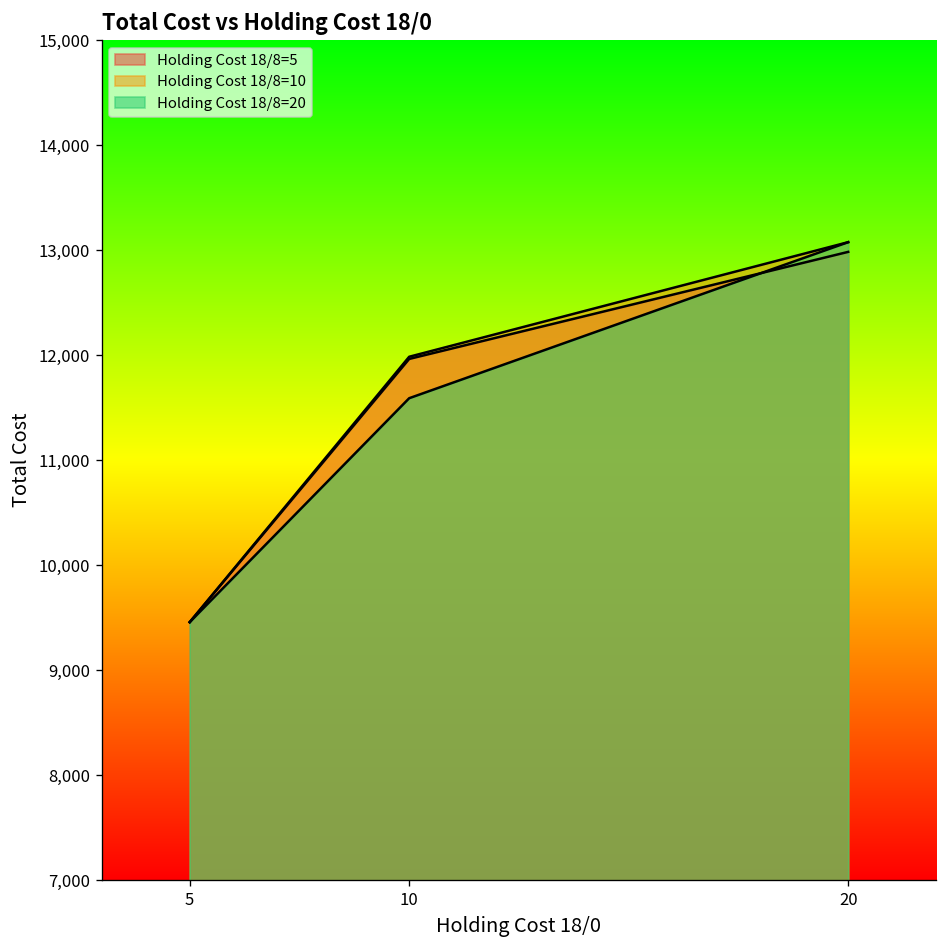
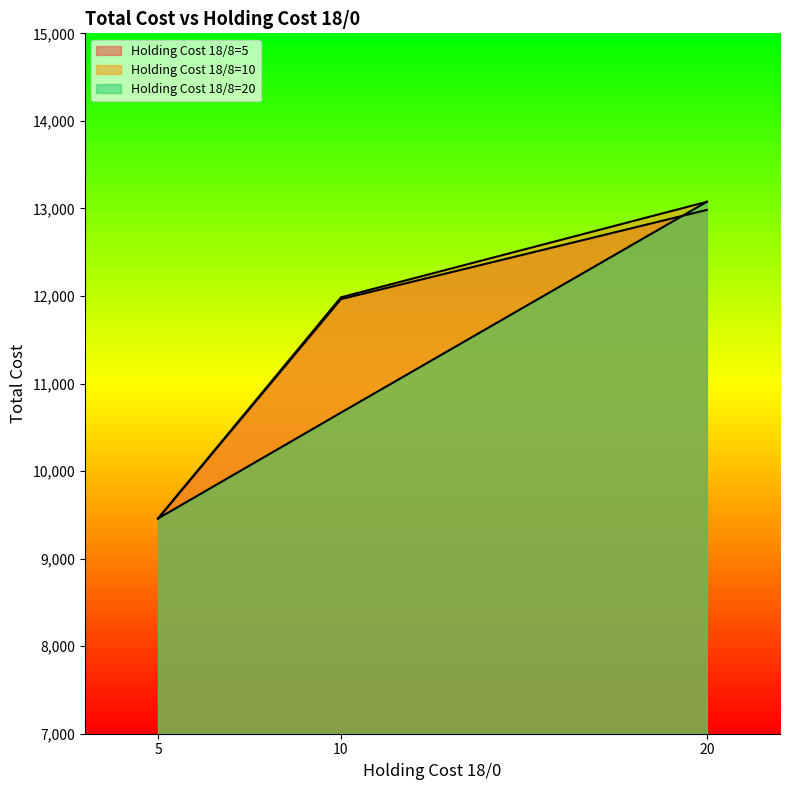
  {
    "Holding Cost 18/8=5": {
      "20": "13,000"
    },
    "Holding Cost 18/8=20": {
-     "10": "11,600"
+     "10": "10,700"
    }
  }
